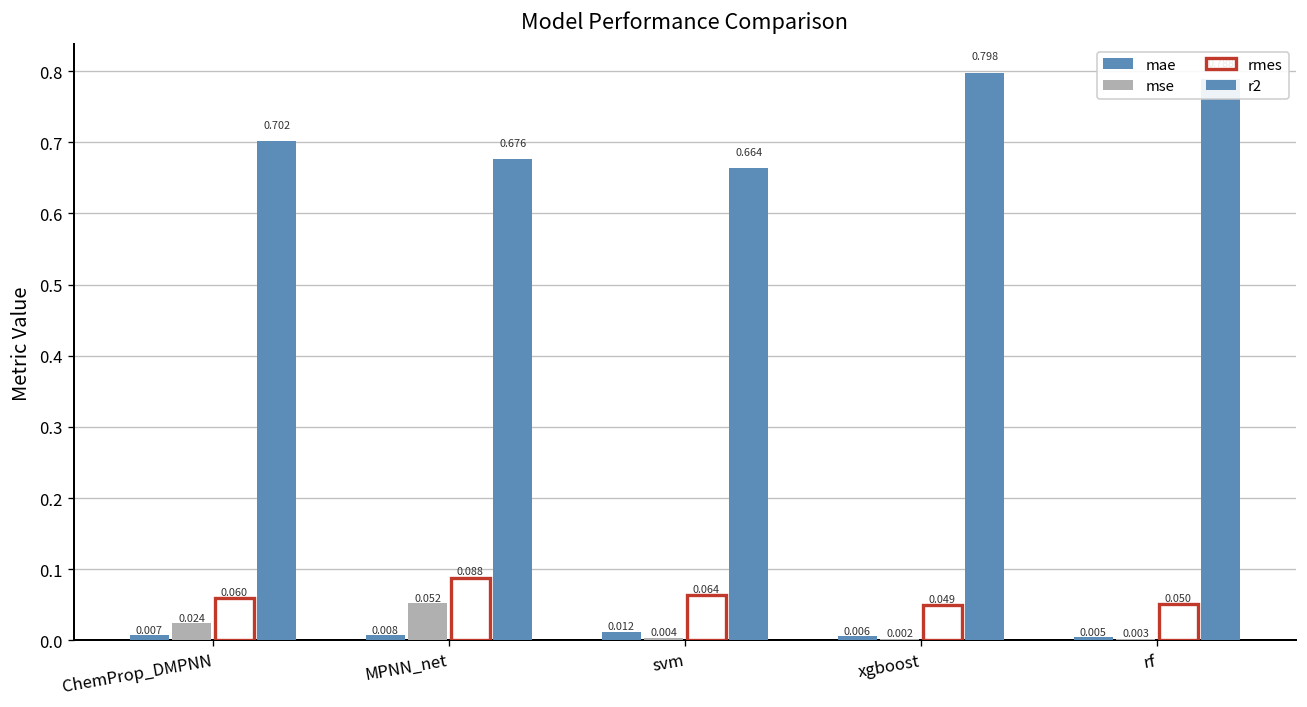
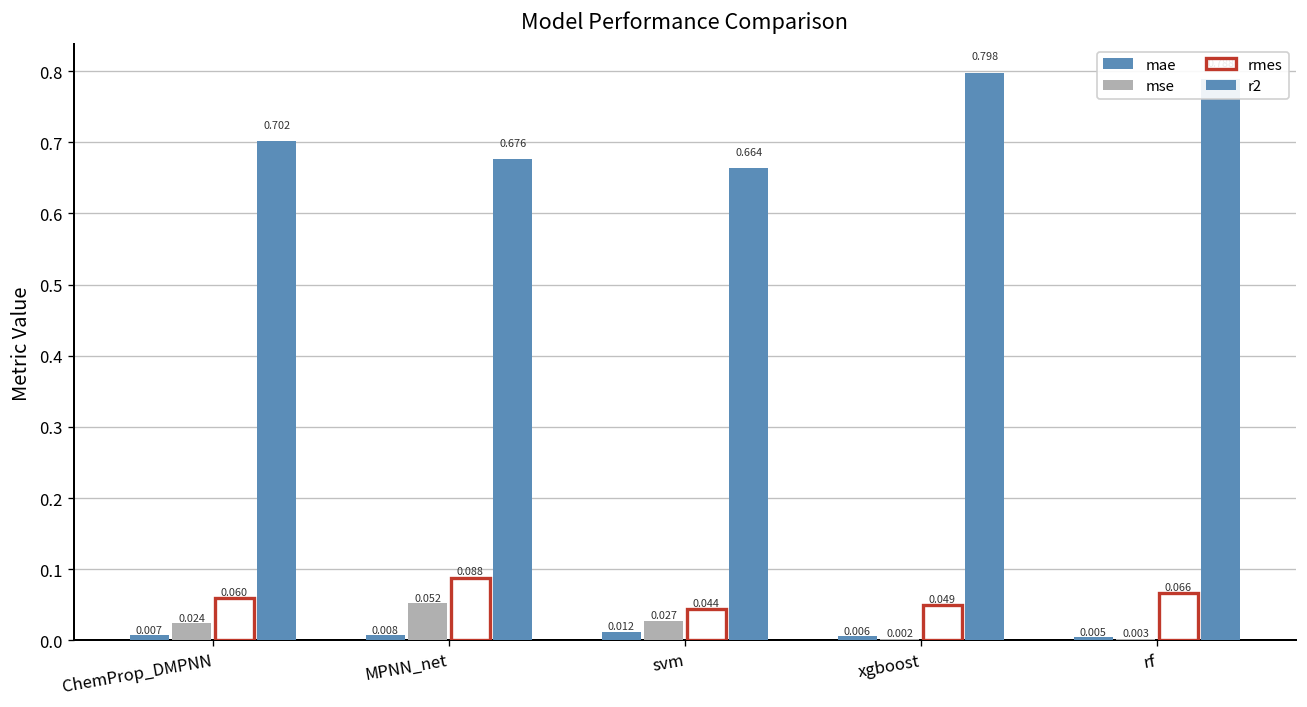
  {
    "mse": {
      "ChemProp_DMPNN": 0.024,
      "MPNN_net": 0.052,
-     "svm": 0.004,
+     "svm": 0.027,
      "xgboost": 0.002,
      "rf": 0.003
    },
    "rmes": {
      "ChemProp_DMPNN": 0.060,
      "MPNN_net": 0.088,
-     "svm": 0.064,
+     "svm": 0.044,
      "xgboost": 0.049,
-     "rf": 0.050
+     "rf": 0.066
    }
  }
